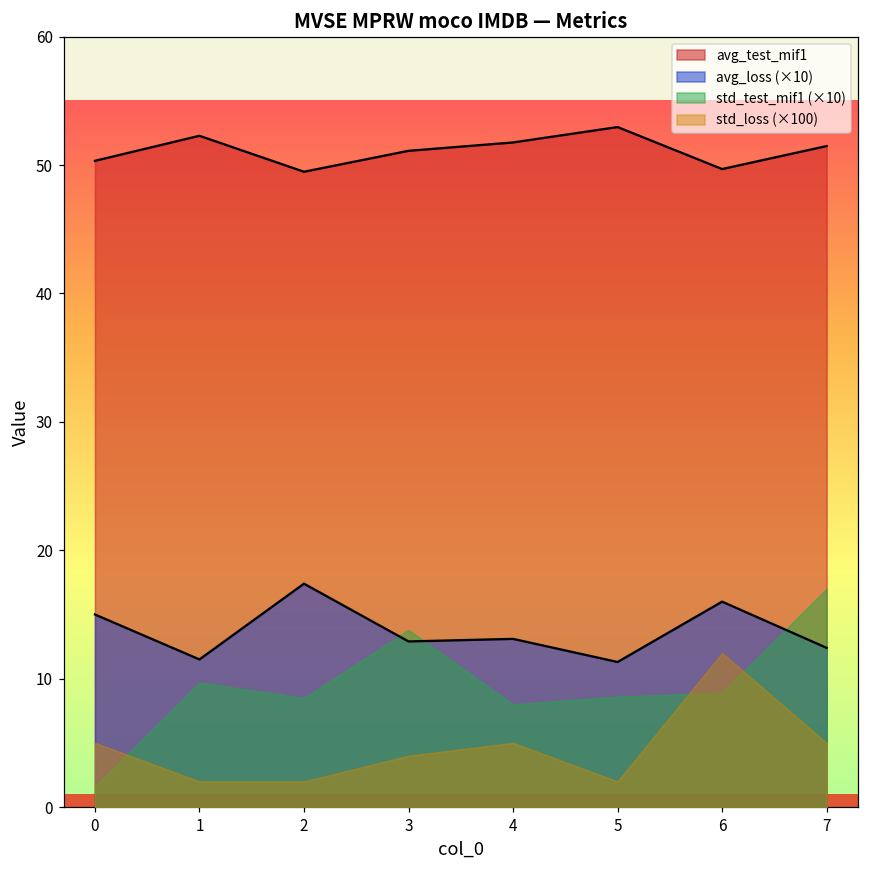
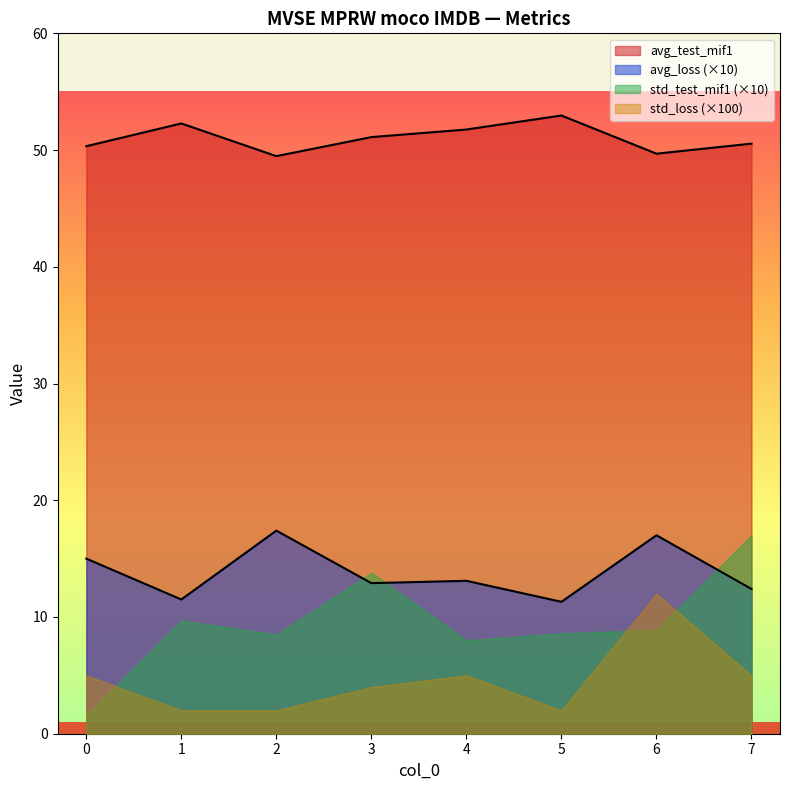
  {
    "avg_test_mif1": {
      "0": 50.3,
      "1": 52.3,
      "2": 49.5,
      "3": 51.1,
      "4": 51.8,
      "5": 53.0,
      "6": 49.7,
-     "7": 51.5
+     "7": 50.6
    },
    "avg_loss (×10)": {
      "0": 15.0,
      "1": 11.5,
      "2": 17.4,
      "3": 12.9,
      "4": 13.1,
      "5": 11.3,
-     "6": 16.0,
+     "6": 17.0,
      "7": 12.4
    },
    "std_test_mif1 (×10)": {
      "0": 1.6,
      "1": 9.7,
      "2": 8.5,
      "3": 13.8,
      "4": 8.0,
      "5": 8.6,
      "6": 8.9,
      "7": 17.0
    },
    "std_loss (×100)": {
      "0": 5.0,
      "1": 2.0,
      "2": 2.0,
      "3": 4.0,
      "4": 5.0,
      "5": 2.0,
      "6": 12.0,
      "7": 5.0
    }
  }
